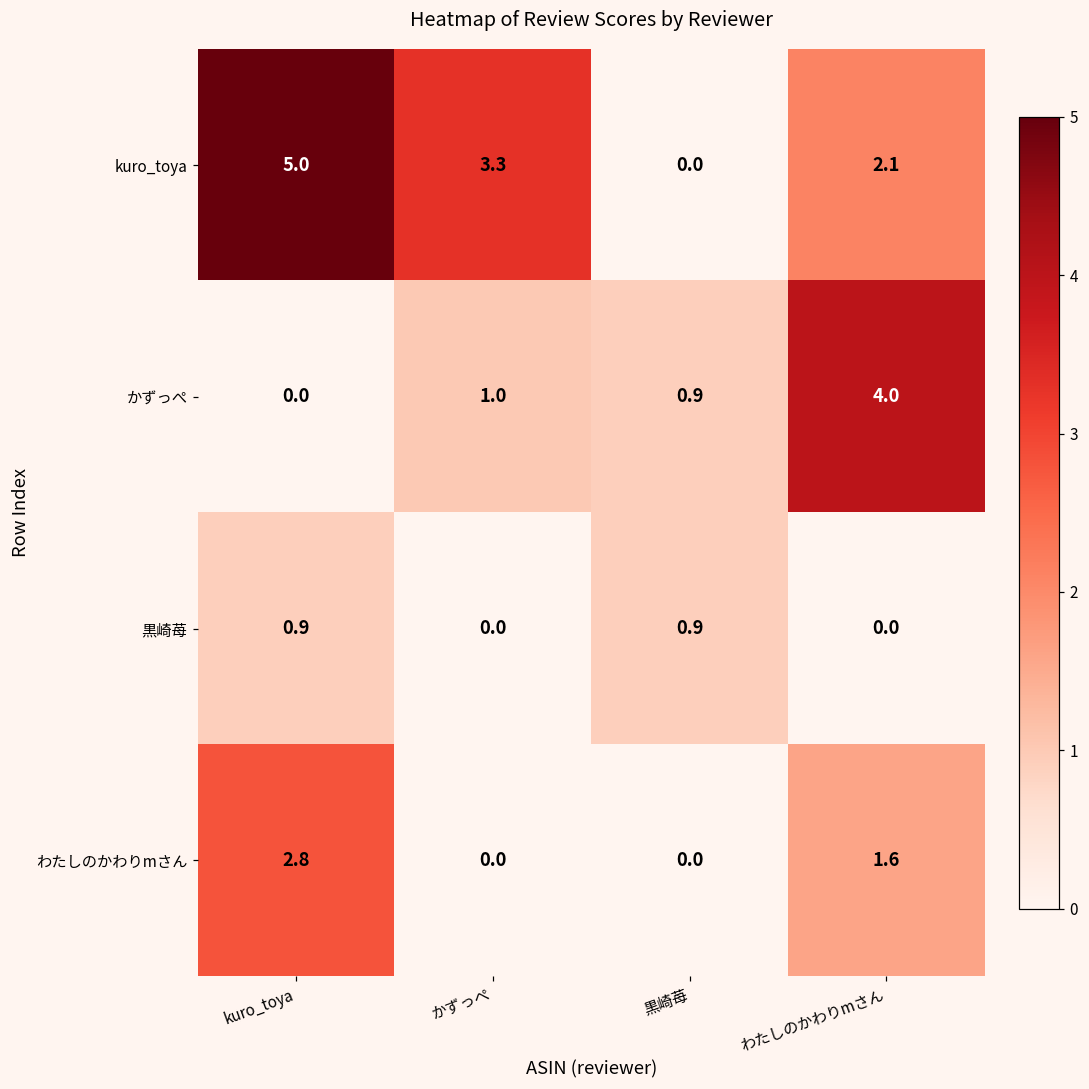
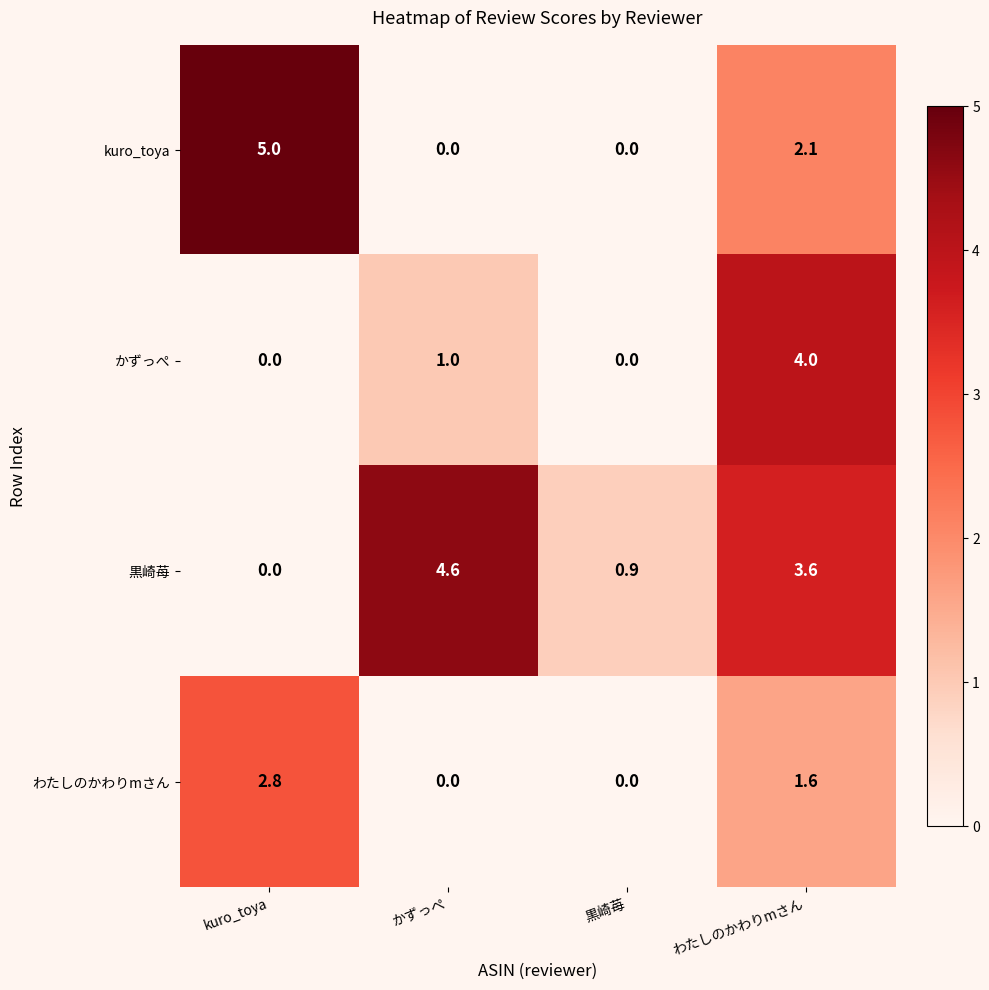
  {
    "kuro_toya": {
      "kuro_toya": 5.0,
-     "かずっぺ": 3.3,
+     "かずっぺ": 0.0,
      "黒崎苺": 0.0,
      "わたしのかわりmさん": 2.1
    },
    "かずっぺ": {
      "kuro_toya": 0.0,
      "かずっぺ": 1.0,
-     "黒崎苺": 0.9,
+     "黒崎苺": 0.0,
      "わたしのかわりmさん": 4.0
    },
    "黒崎苺": {
-     "kuro_toya": 0.9,
-     "かずっぺ": 0.0,
+     "kuro_toya": 0.0,
+     "かずっぺ": 4.6,
      "黒崎苺": 0.9,
-     "わたしのかわりmさん": 0.0
+     "わたしのかわりmさん": 3.6
    },
    "わたしのかわりmさん": {
      "kuro_toya": 2.8,
      "かずっぺ": 0.0,
      "黒崎苺": 0.0,
      "わたしのかわりmさん": 1.6
    }
  }
